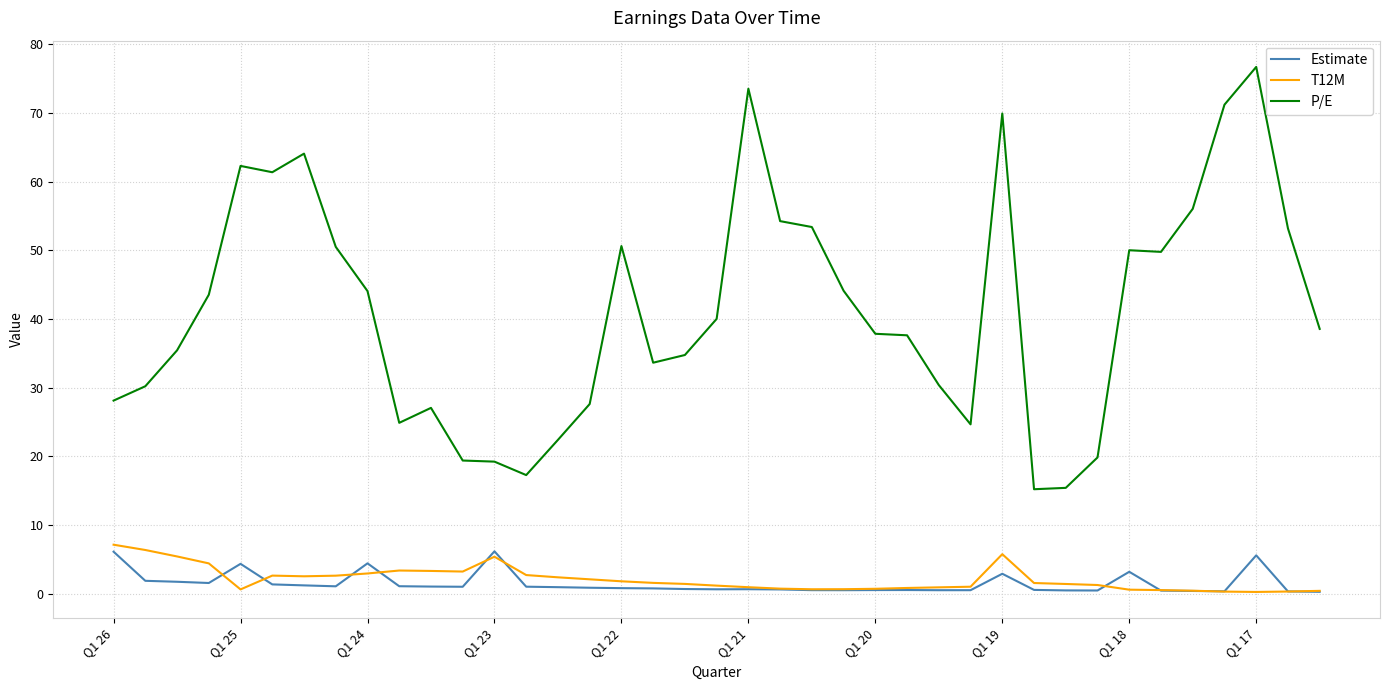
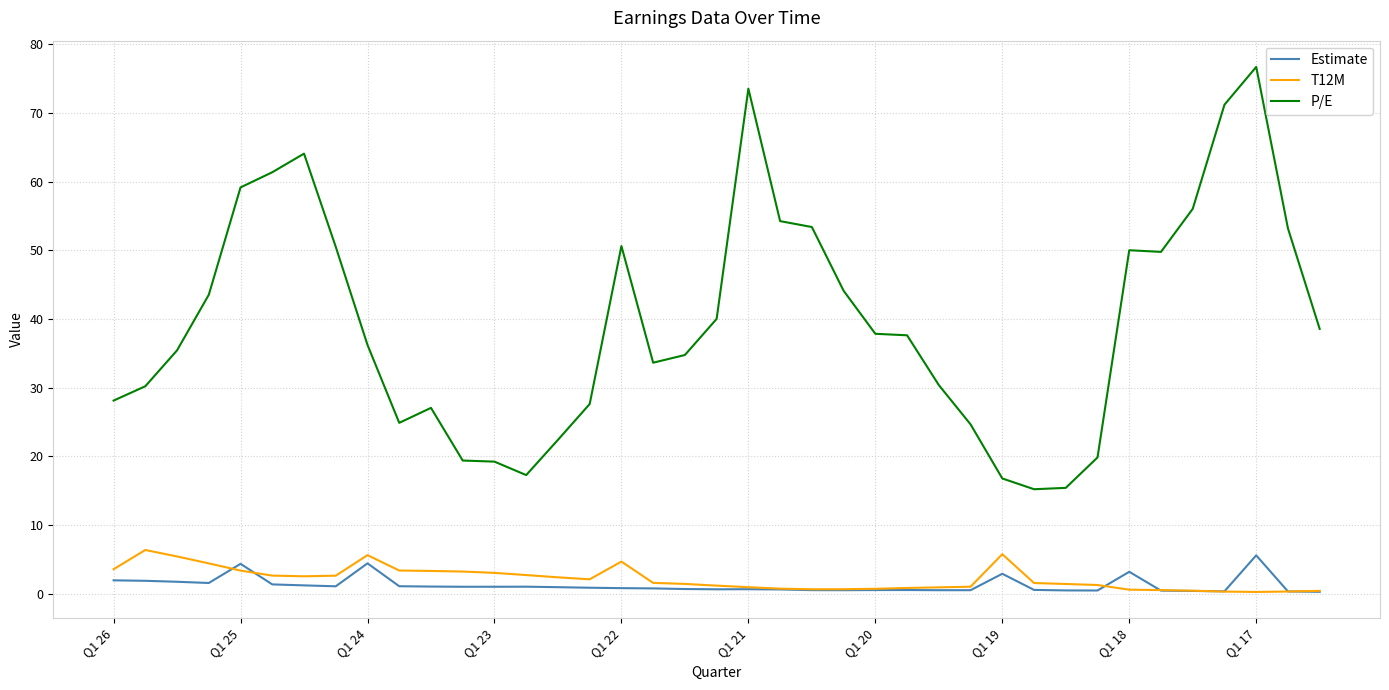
  {
    "Estimate": {
-     "Q1 26": 6,
+     "Q1 26": 2,
      "Q1 25": 4,
      "Q1 24": 4,
-     "Q1 23": 6,
+     "Q1 23": 1,
      "Q1 22": 1,
      "Q1 19": 3,
      "Q1 18": 3,
      "Q1 17": 6
    },
    "T12M": {
-     "Q1 26": 7,
-     "Q1 25": 1,
-     "Q1 24": 3,
-     "Q1 23": 5,
-     "Q1 22": 2,
+     "Q1 26": 4,
+     "Q1 25": 3,
+     "Q1 24": 6,
+     "Q1 23": 3,
+     "Q1 22": 5,
      "Q1 19": 6,
      "Q1 18": 1,
      "Q1 17": 0
    },
    "P/E": {
      "Q1 26": 28,
-     "Q1 25": 62,
-     "Q1 24": 44,
+     "Q1 25": 59,
+     "Q1 24": 36,
      "Q1 23": 19,
      "Q1 22": 51,
      "Q1 21": 74,
      "Q1 20": 38,
-     "Q1 19": 70,
+     "Q1 19": 17,
      "Q1 18": 50,
      "Q1 17": 77
    }
  }
